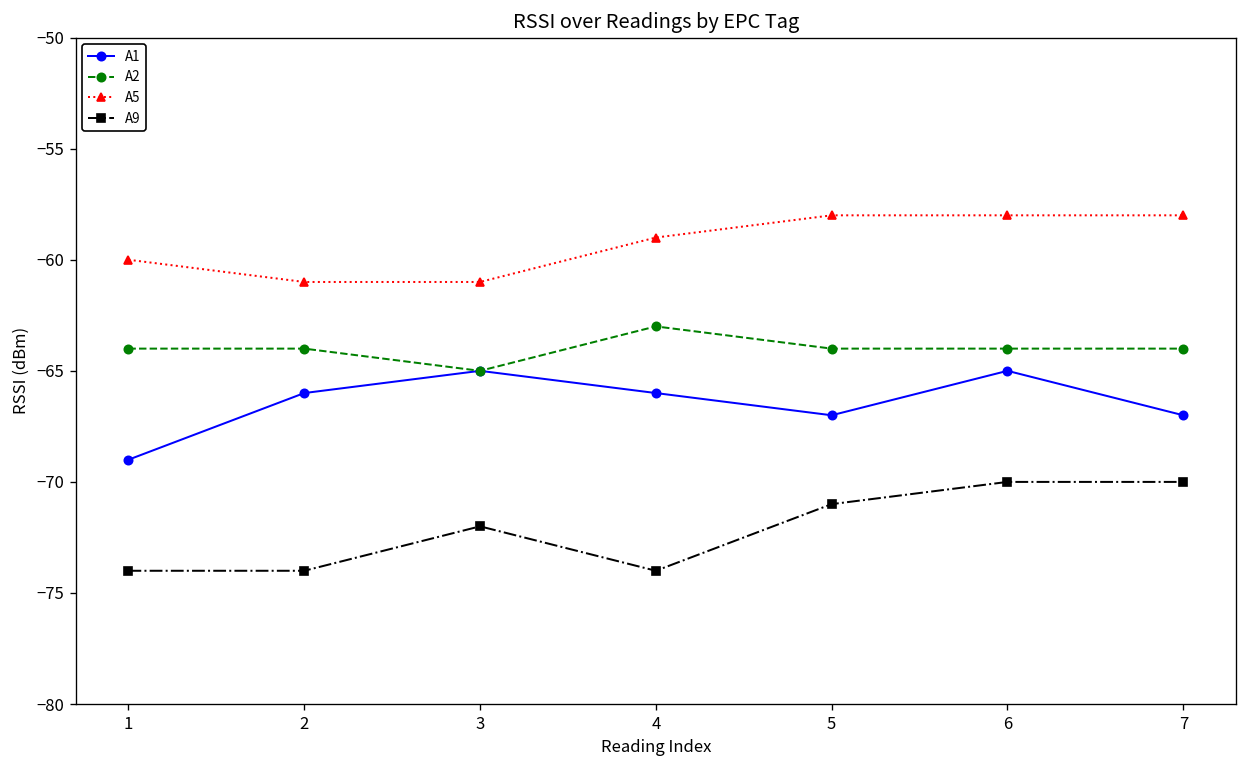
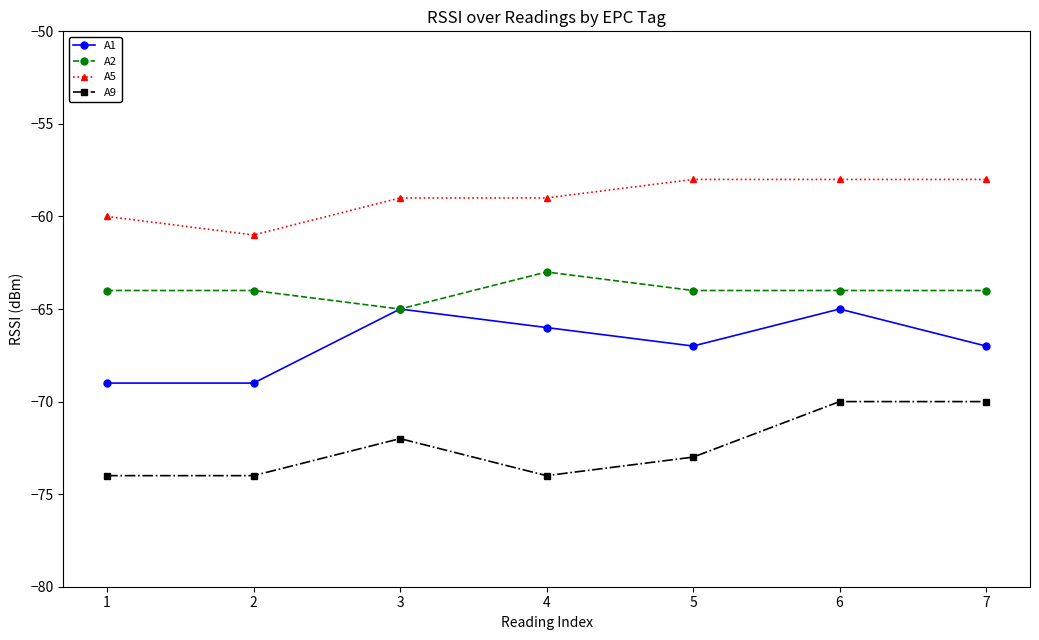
  {
    "A1": {
      "1": -69,
-     "2": -66,
+     "2": -69,
      "4": -66,
      "5": -67,
      "6": -65,
      "7": -67
    },
    "A2": {
      "1": -64,
      "2": -64,
      "4": -63,
      "5": -64,
      "6": -64,
      "7": -64
    },
    "A5": {
      "1": -60,
      "2": -61,
-     "3": -61,
+     "3": -59,
      "4": -59,
      "5": -58,
      "6": -58,
      "7": -58
    },
    "A9": {
      "1": -74,
      "2": -74,
      "3": -72,
      "4": -74,
-     "5": -71,
+     "5": -73,
      "6": -70,
      "7": -70
    }
  }
